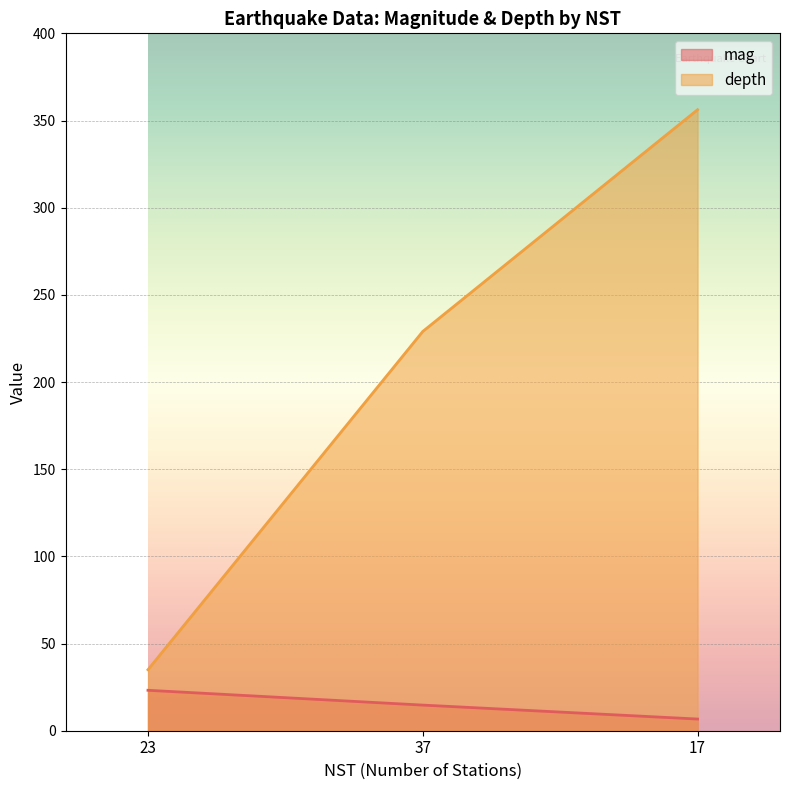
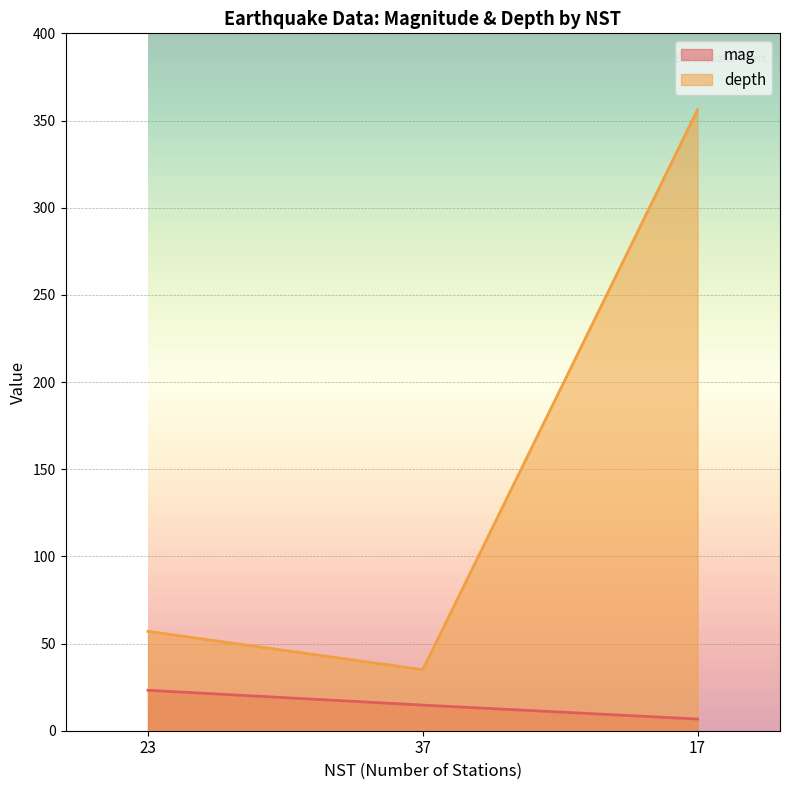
  {
    "mag": {
      "23": 23,
      "37": 15,
      "17": 7
    },
    "depth": {
-     "23": 35,
-     "37": 229,
+     "23": 57,
+     "37": 35,
      "17": 356
    }
  }
